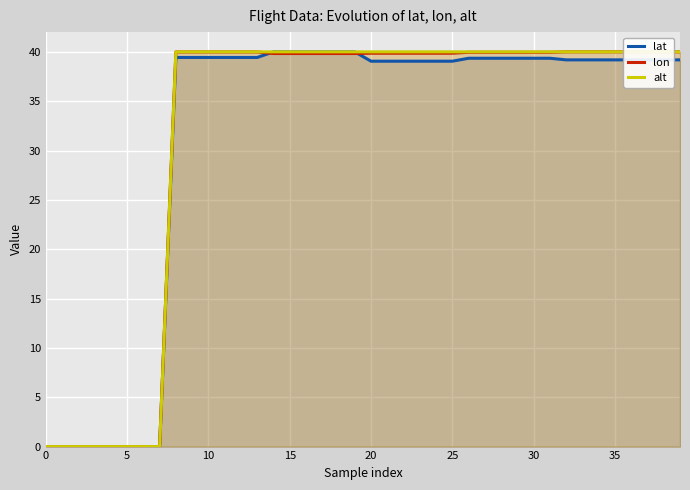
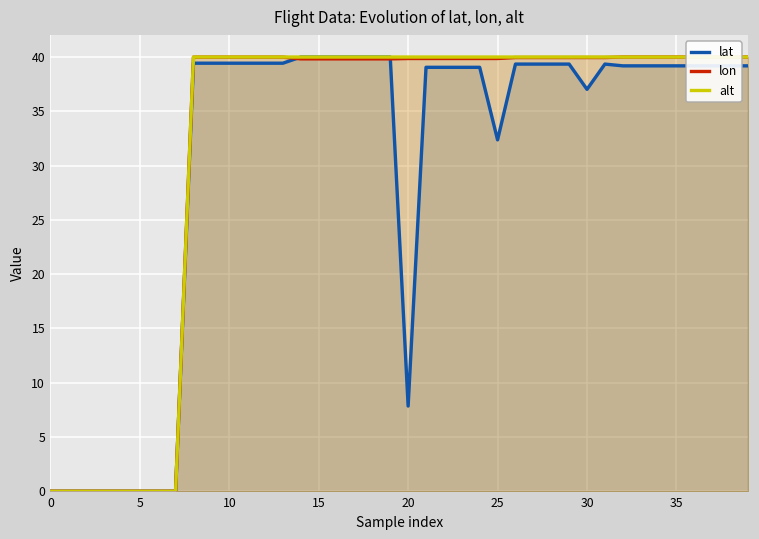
  {
    "lat": {
      "10": 39,
-     "20": 39,
-     "25": 39,
-     "30": 39,
+     "20": 8,
+     "25": 32,
+     "30": 37,
      "35": 39
    }
  }
